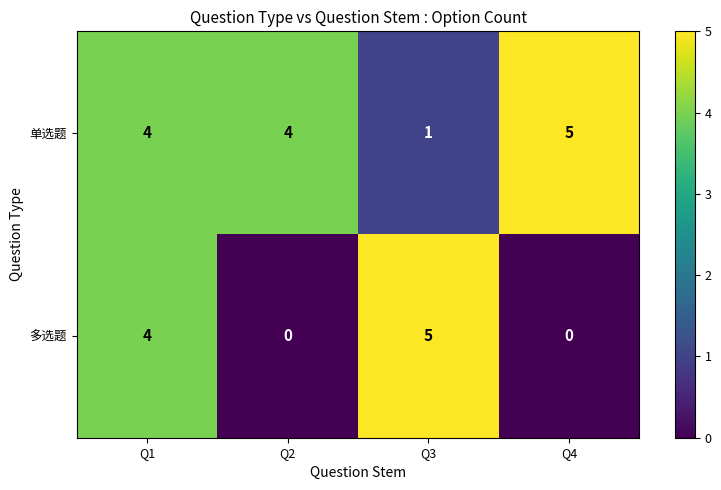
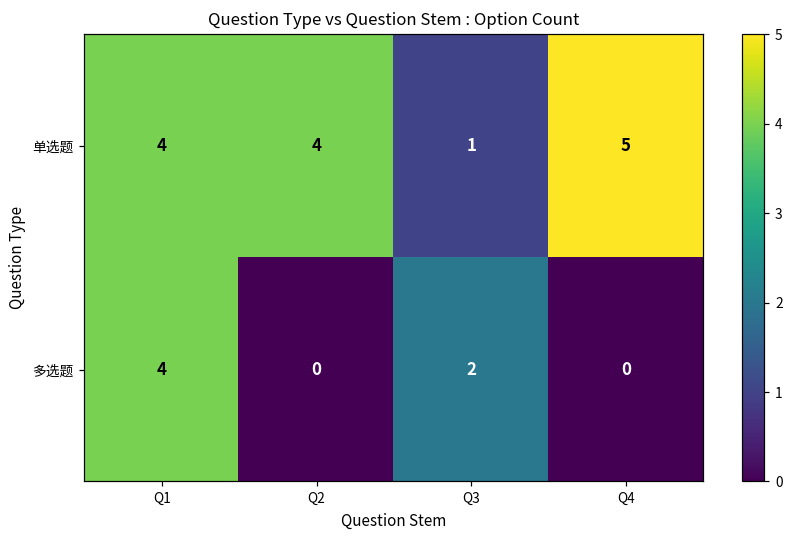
  {
    "单选题": {
      "Q1": 4,
      "Q2": 4,
      "Q3": 1,
      "Q4": 5
    },
    "多选题": {
      "Q1": 4,
      "Q2": 0,
-     "Q3": 5,
+     "Q3": 2,
      "Q4": 0
    }
  }
